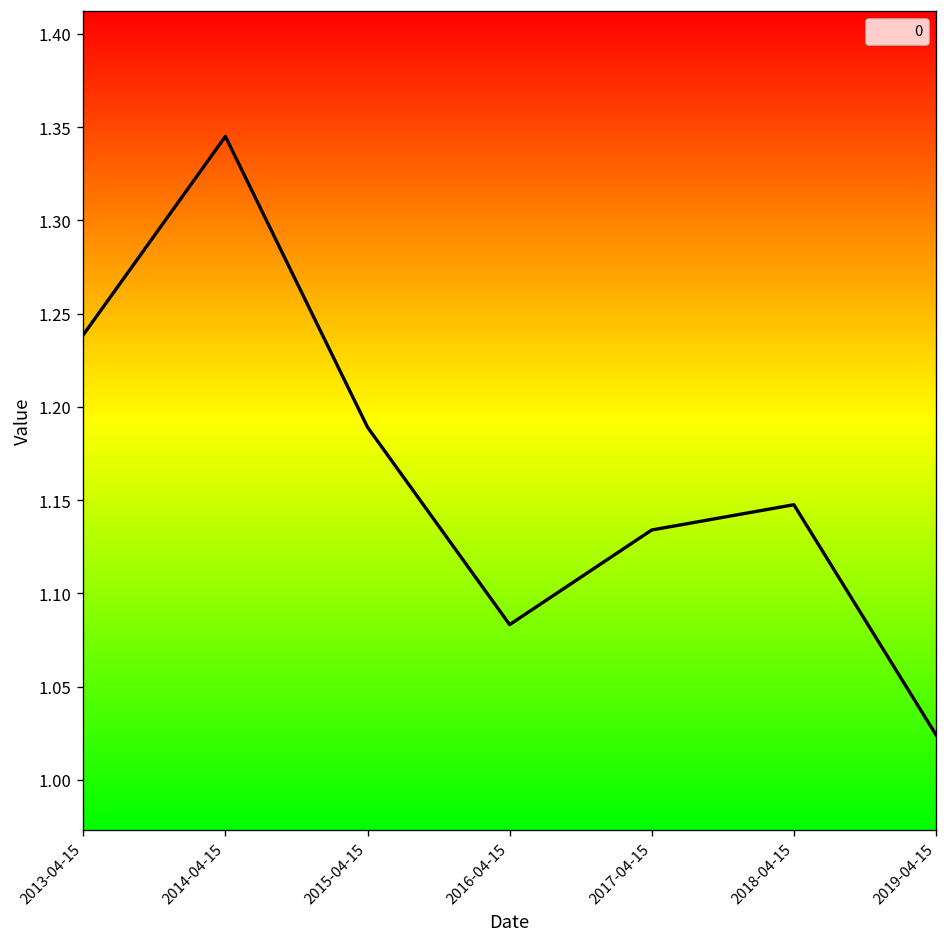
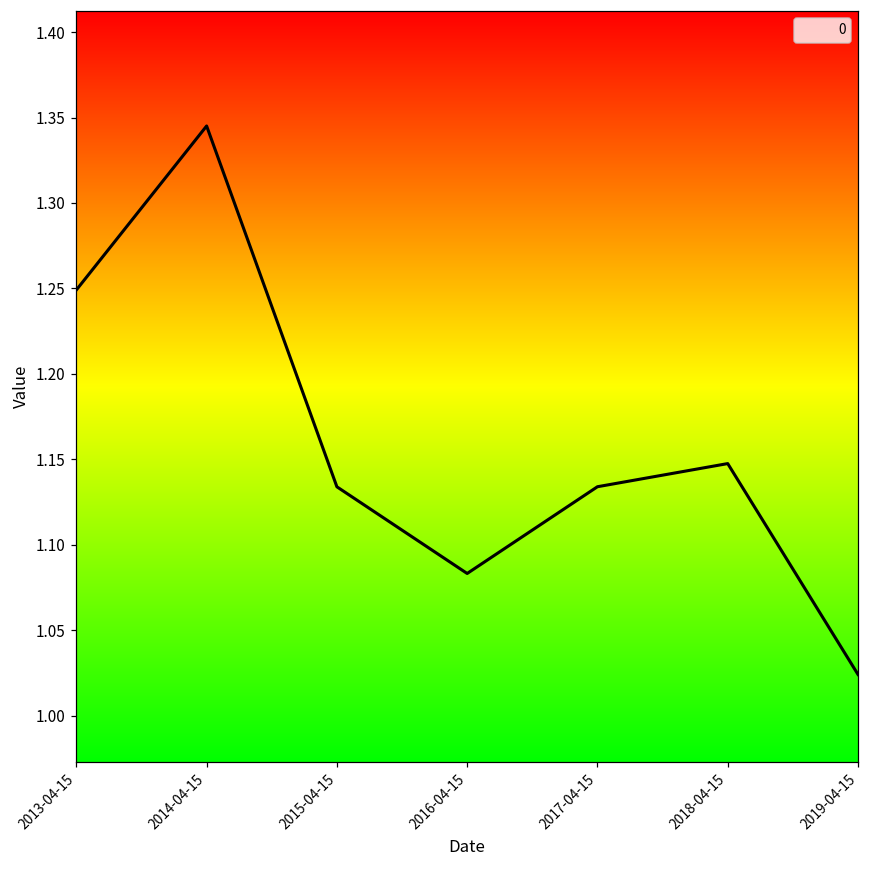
  {
-   "2013-04-15": 1.239,
+   "2013-04-15": 1.249,
    "2014-04-15": 1.345,
-   "2015-04-15": 1.189,
+   "2015-04-15": 1.134,
    "2016-04-15": 1.083,
    "2017-04-15": 1.134,
    "2018-04-15": 1.148,
    "2019-04-15": 1.024
  }
